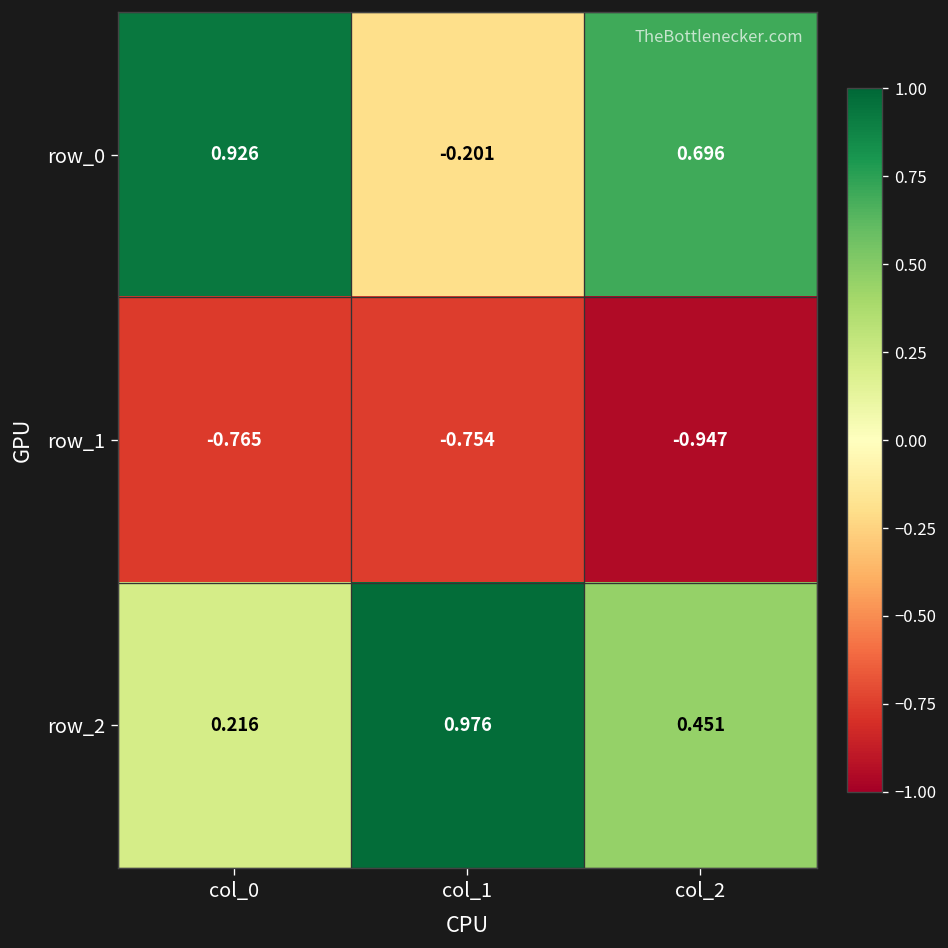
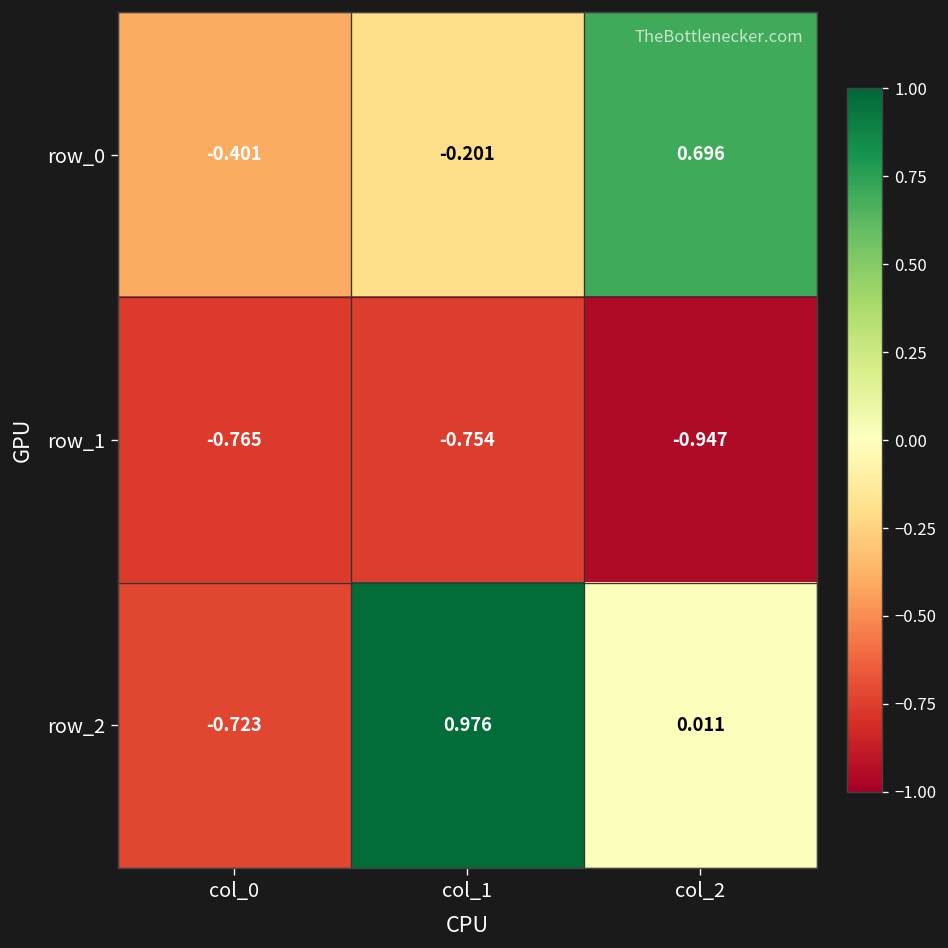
  {
    "row_0": {
-     "col_0": 0.926,
+     "col_0": -0.401,
      "col_1": -0.201
    },
    "row_1": {
      "col_0": -0.765,
      "col_1": -0.754,
      "col_2": -0.947
    },
    "row_2": {
-     "col_0": 0.216,
+     "col_0": -0.723,
      "col_1": 0.976,
-     "col_2": 0.451
+     "col_2": 0.011
    }
  }
